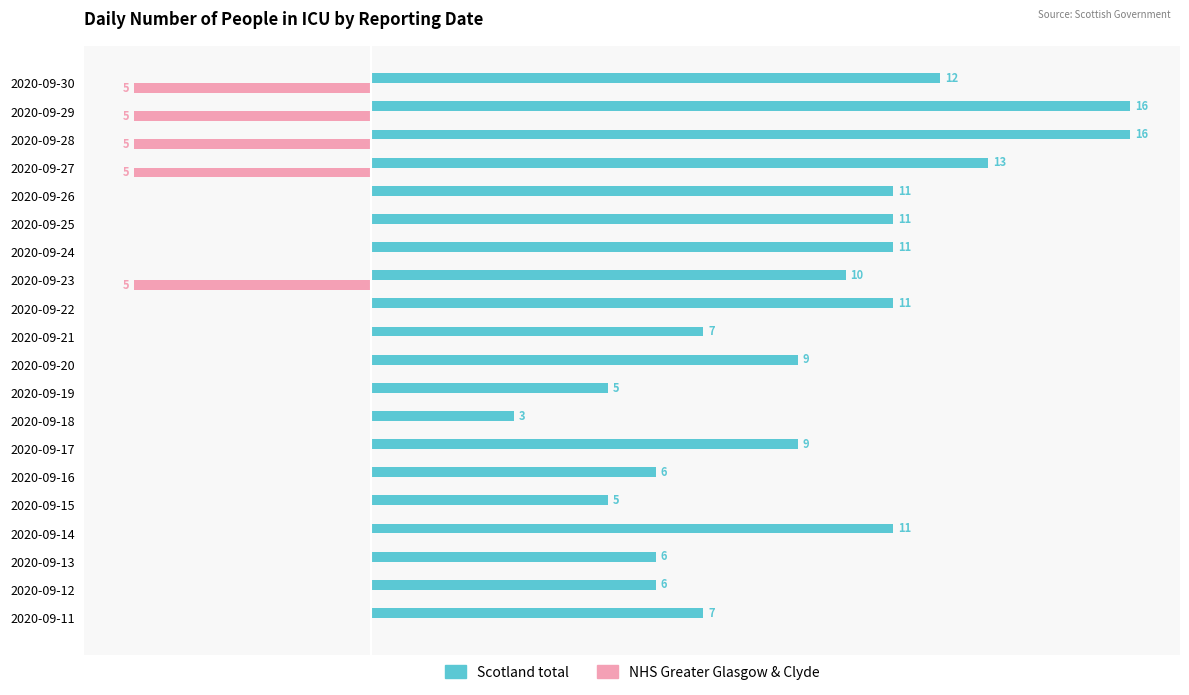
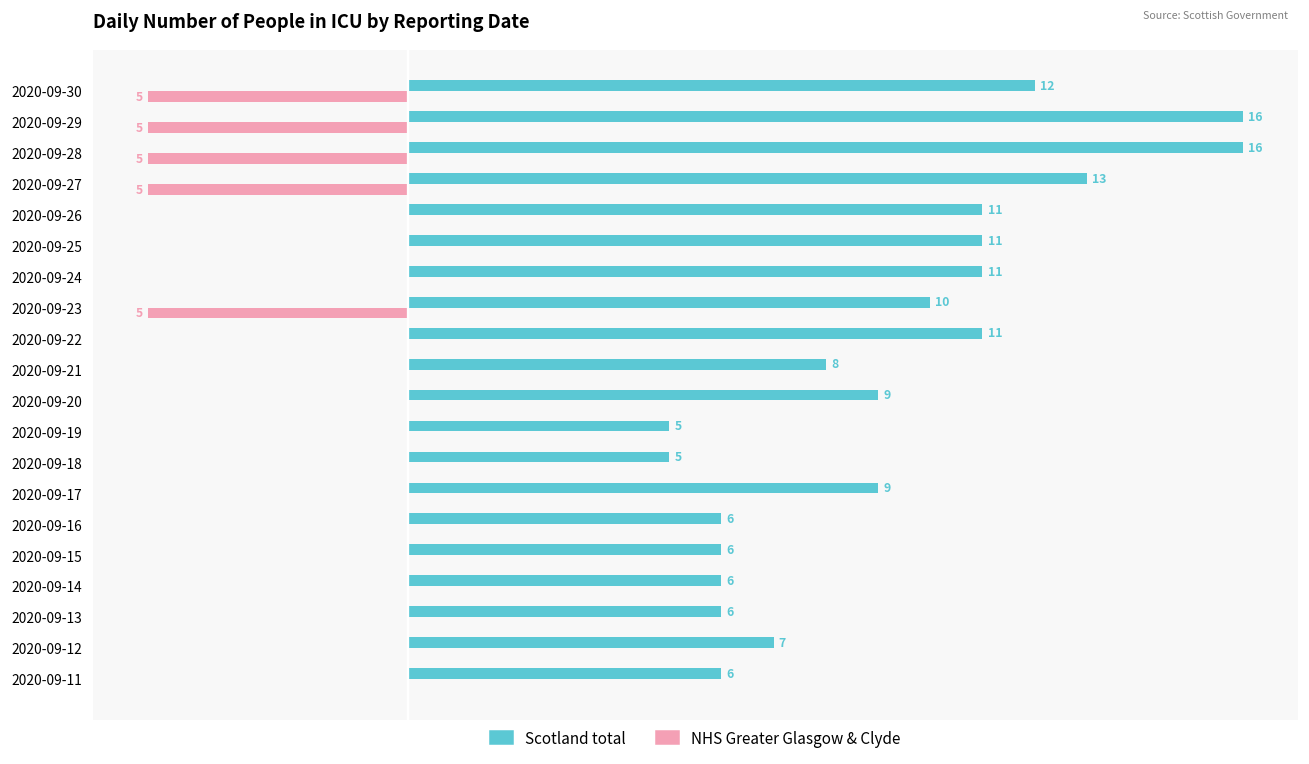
  {
    "Scotland total": {
      "2020-09-30": 12,
      "2020-09-29": 16,
      "2020-09-28": 16,
      "2020-09-27": 13,
      "2020-09-26": 11,
      "2020-09-25": 11,
      "2020-09-24": 11,
      "2020-09-23": 10,
      "2020-09-22": 11,
-     "2020-09-21": 7,
+     "2020-09-21": 8,
      "2020-09-20": 9,
      "2020-09-19": 5,
-     "2020-09-18": 3,
+     "2020-09-18": 5,
      "2020-09-17": 9,
      "2020-09-16": 6,
-     "2020-09-15": 5,
-     "2020-09-14": 11,
+     "2020-09-15": 6,
+     "2020-09-14": 6,
      "2020-09-13": 6,
-     "2020-09-12": 6,
-     "2020-09-11": 7
+     "2020-09-12": 7,
+     "2020-09-11": 6
    }
  }
